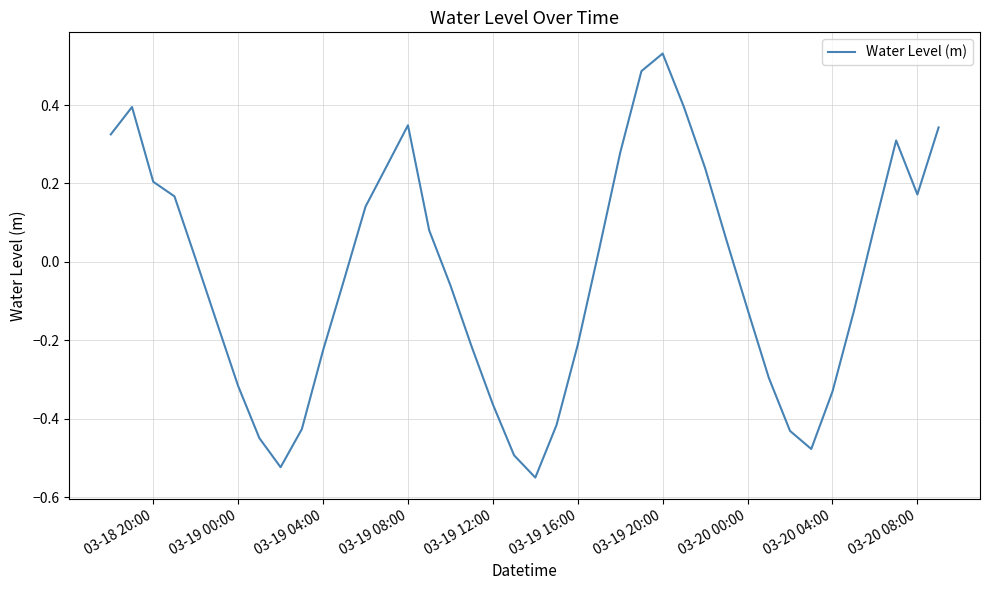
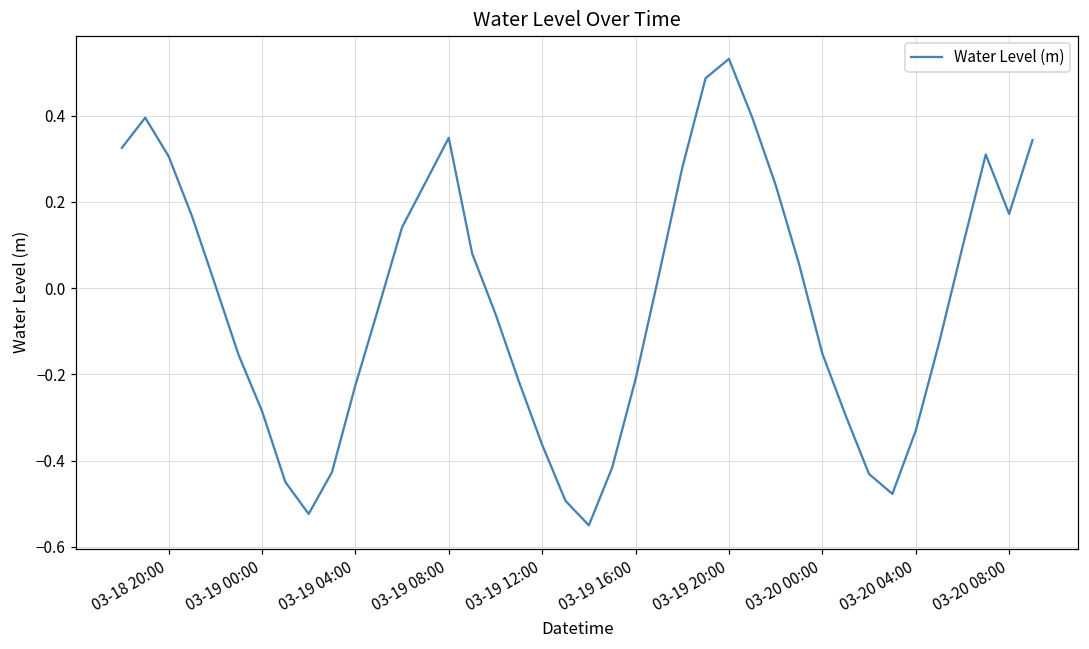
  {
-   "03-18 20:00": 0.20,
-   "03-19 00:00": -0.32,
+   "03-18 20:00": 0.31,
+   "03-19 00:00": -0.28,
    "03-19 04:00": -0.23,
    "03-19 08:00": 0.35,
    "03-19 12:00": -0.36,
    "03-19 16:00": -0.21,
    "03-19 20:00": 0.53,
-   "03-20 00:00": -0.12,
+   "03-20 00:00": -0.15,
    "03-20 04:00": -0.33,
    "03-20 08:00": 0.17
  }
